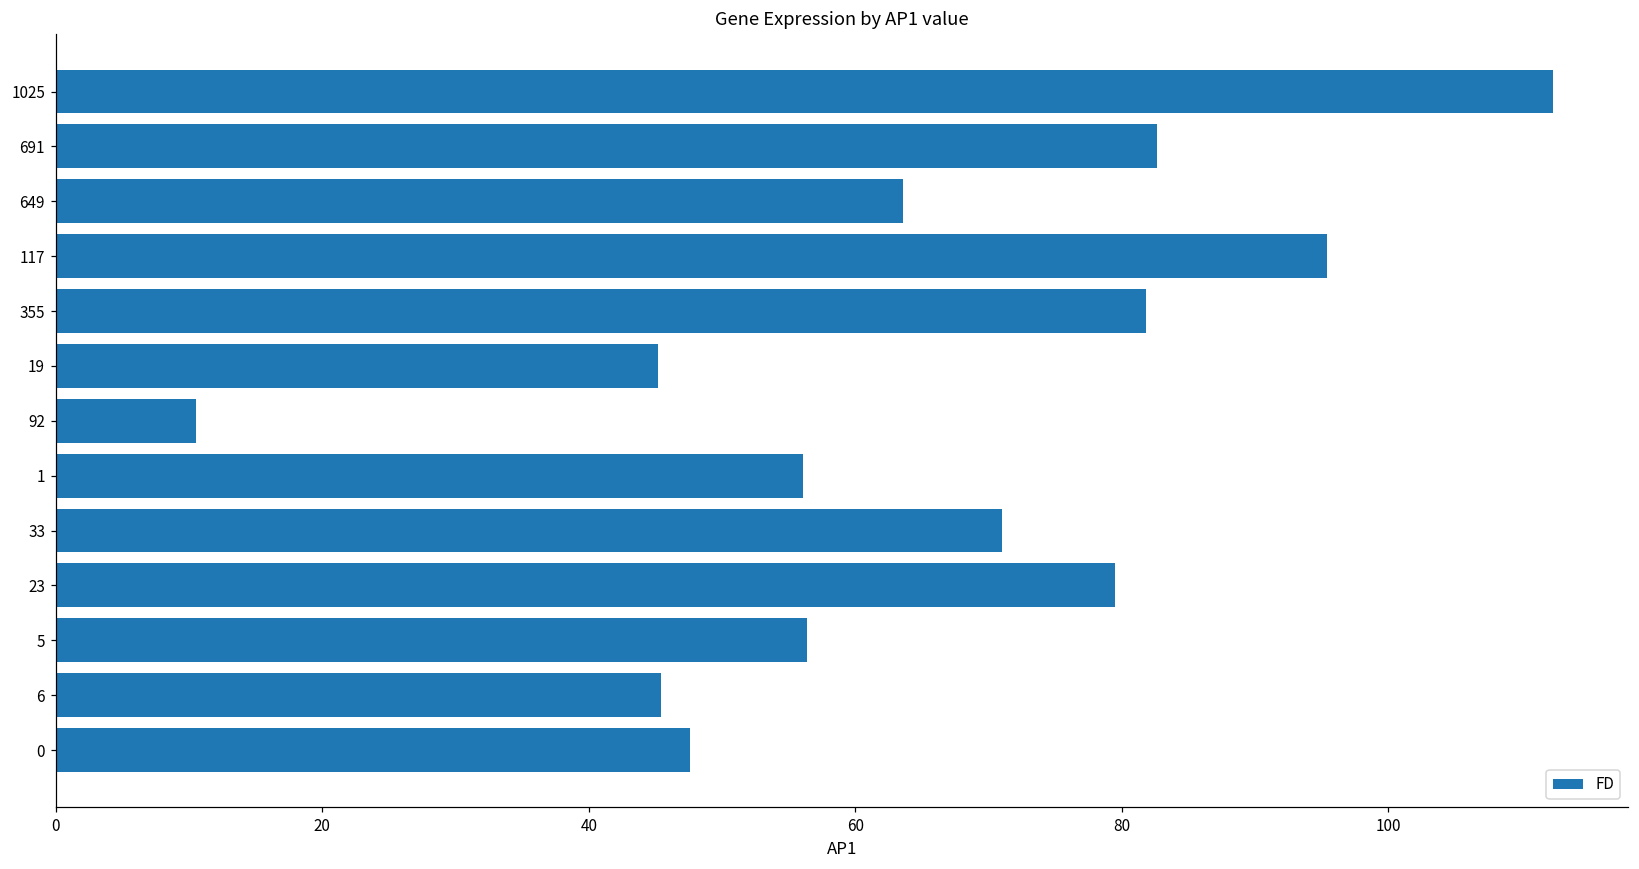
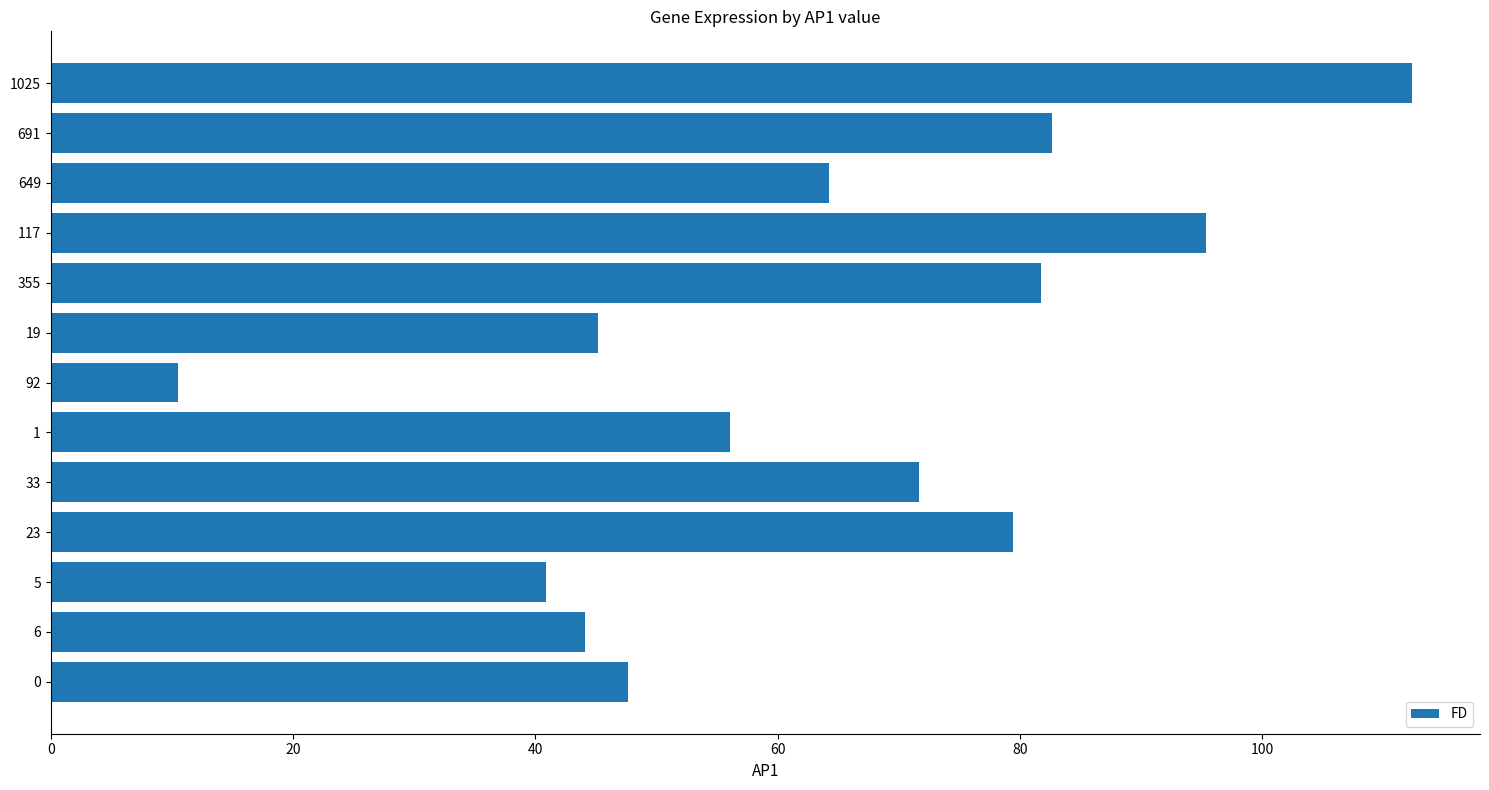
  {
    "1025": 112.4,
    "691": 82.7,
-   "649": 63.6,
+   "649": 64.3,
    "117": 95.4,
    "355": 81.8,
    "19": 45.2,
    "92": 10.5,
    "1": 56.1,
-   "33": 71.0,
+   "33": 71.7,
    "23": 79.5,
-   "5": 56.4,
-   "6": 45.4,
+   "5": 40.9,
+   "6": 44.1,
    "0": 47.6
  }
